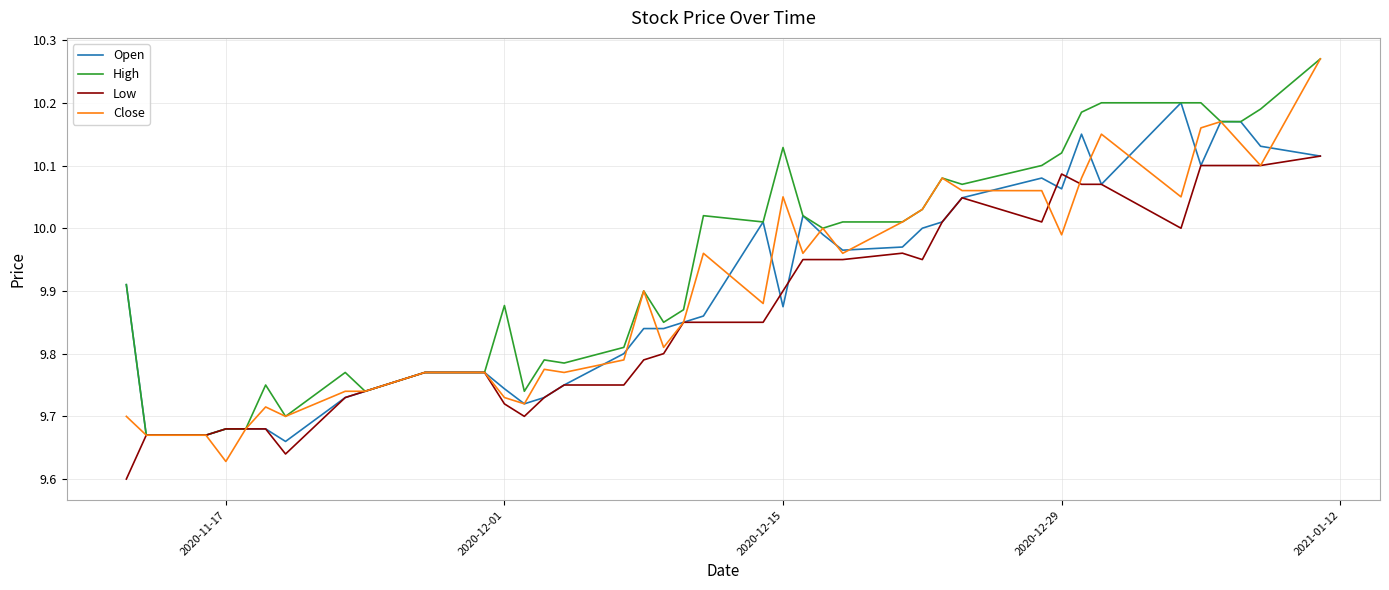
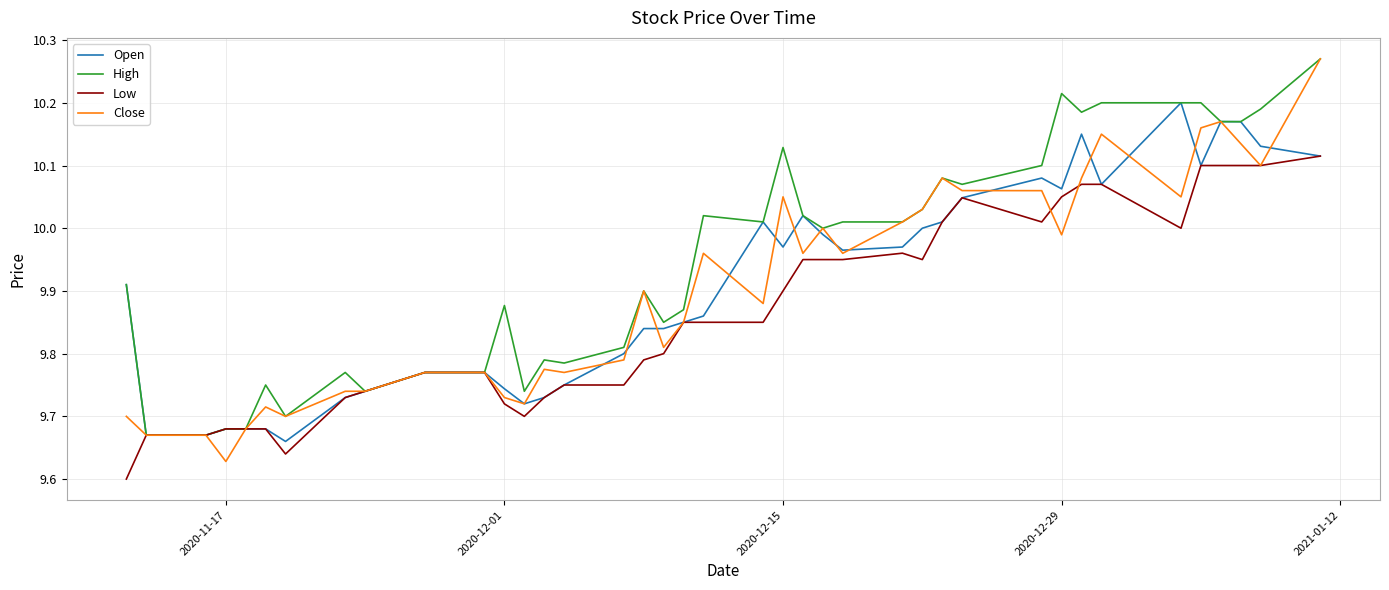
  {
    "Open": {
      "2020-12-01": 9.74,
-     "2020-12-15": 9.87,
+     "2020-12-15": 9.97,
      "2020-12-29": 10.06
    },
    "High": {
      "2020-12-01": 9.88,
      "2020-12-15": 10.13,
-     "2020-12-29": 10.12
+     "2020-12-29": 10.21
    },
    "Low": {
      "2020-12-01": 9.72,
      "2020-12-15": 9.90,
-     "2020-12-29": 10.09
+     "2020-12-29": 10.05
    },
    "Close": {
      "2020-11-17": 9.63,
      "2020-12-01": 9.73,
      "2020-12-15": 10.05,
      "2020-12-29": 9.99
    }
  }
